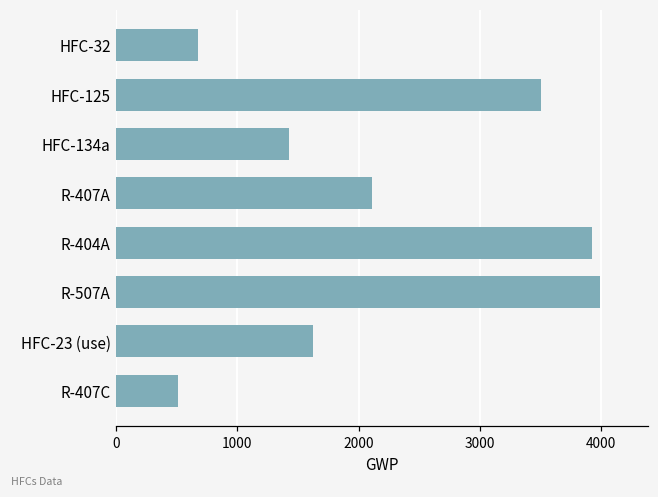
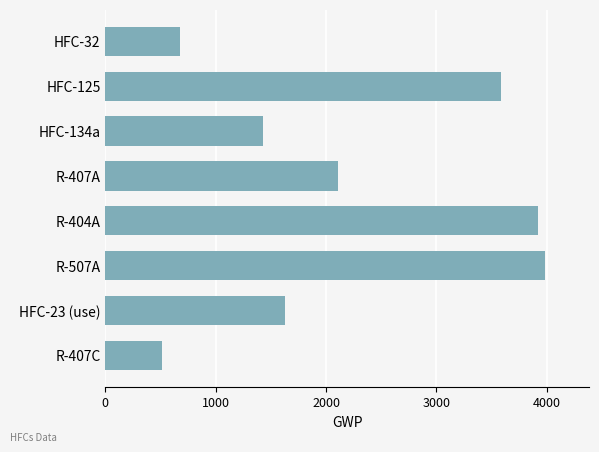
  {
    "HFC-32": 680,
-   "HFC-125": 3500,
+   "HFC-125": 3580,
    "HFC-134a": 1430,
    "R-407A": 2110,
    "R-404A": 3920,
    "R-507A": 3990,
    "HFC-23 (use)": 1620,
    "R-407C": 520
  }
